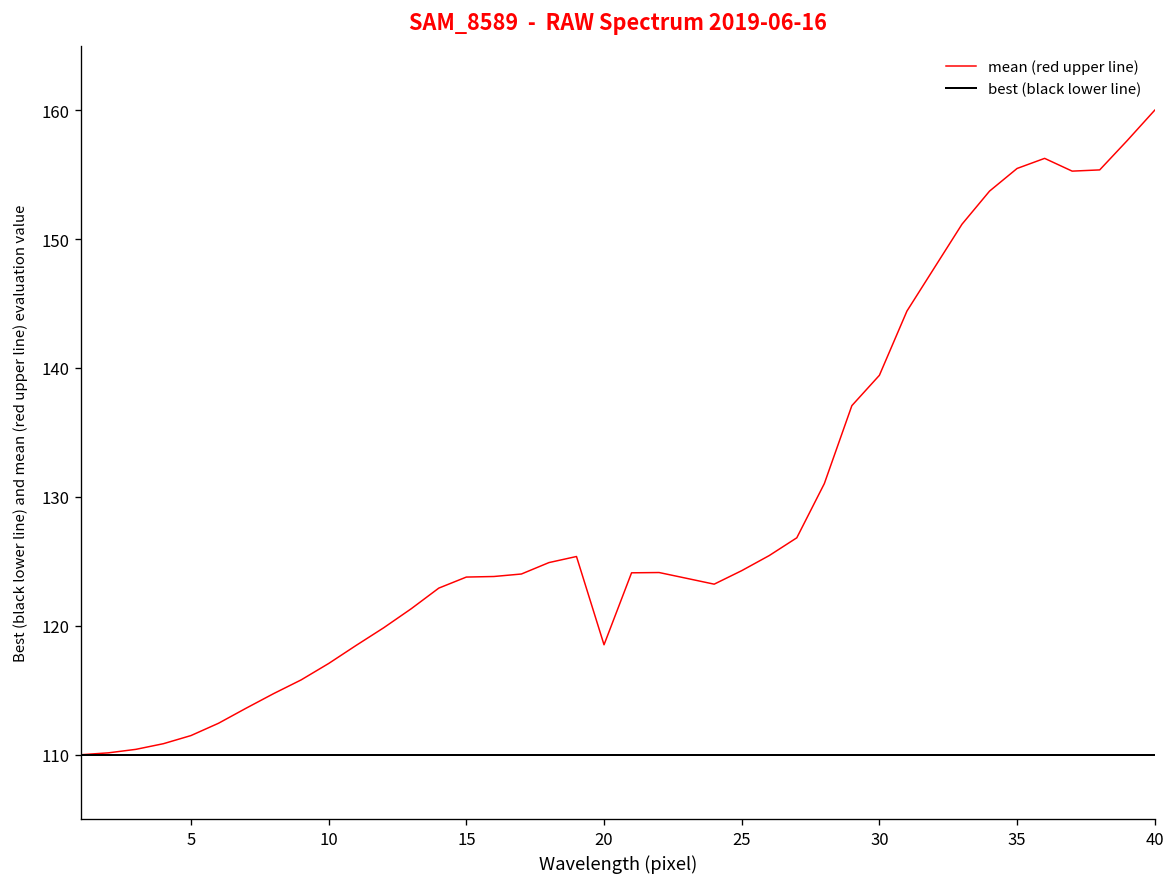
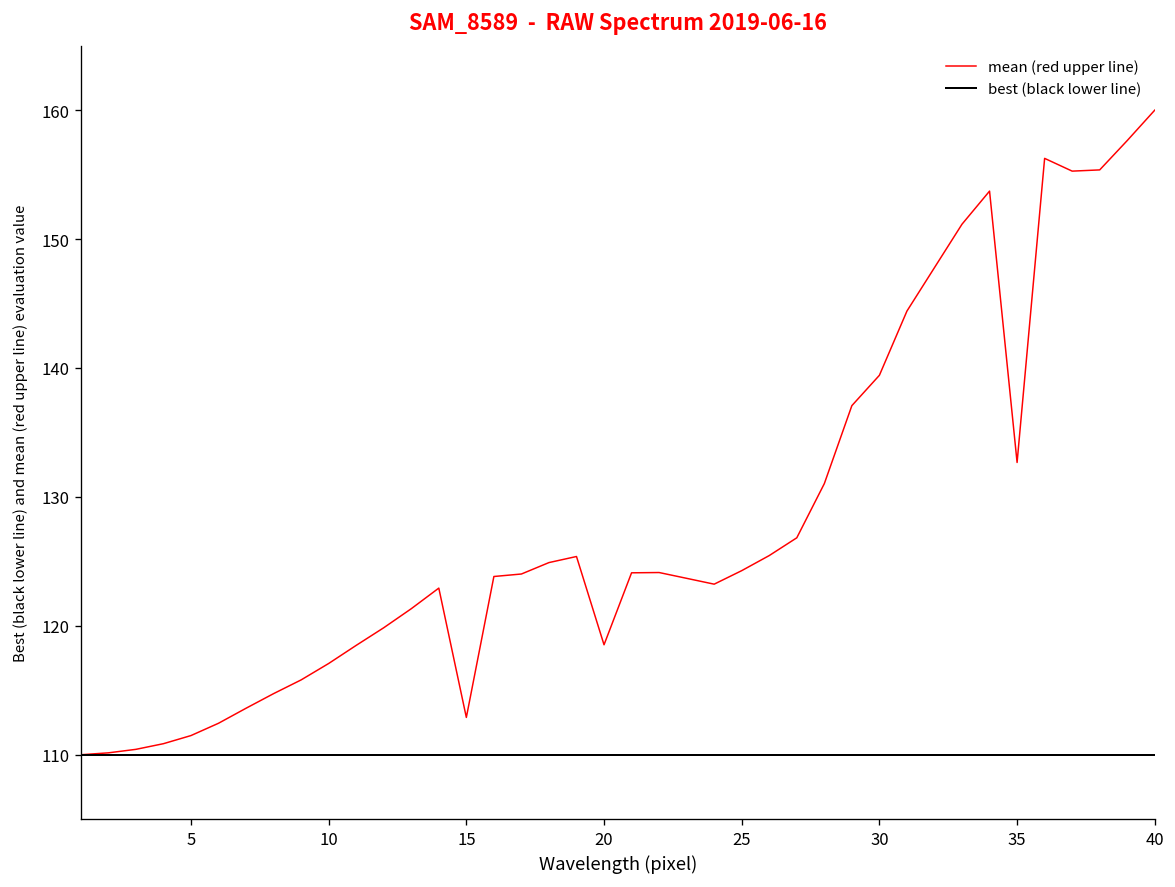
  {
    "mean (red upper line)": {
      "5": 111.5,
      "10": 117.1,
-     "15": 123.8,
+     "15": 112.9,
      "20": 118.5,
      "25": 124.3,
      "30": 139.4,
-     "35": 155.5,
+     "35": 132.7,
      "40": 160.0
    },
    "best (black lower line)": {
      "5": 110.0,
      "10": 110.0,
      "15": 110.0,
      "20": 110.0,
      "25": 110.0,
      "30": 110.0,
      "35": 110.0,
      "40": 110.0
    }
  }
